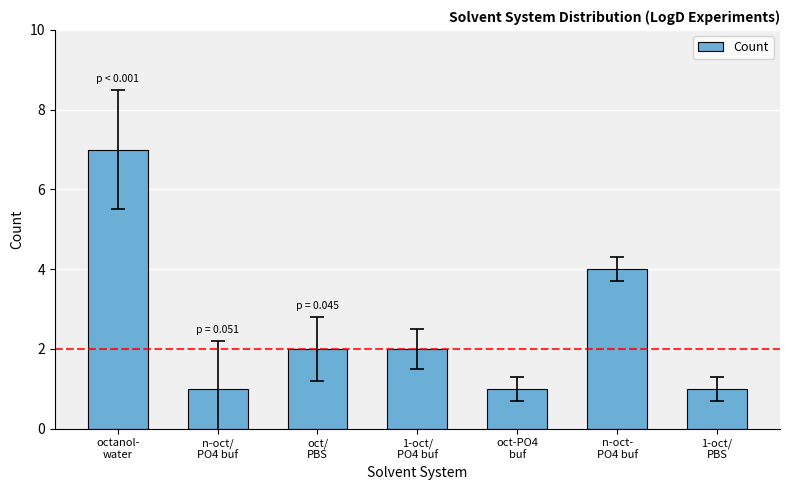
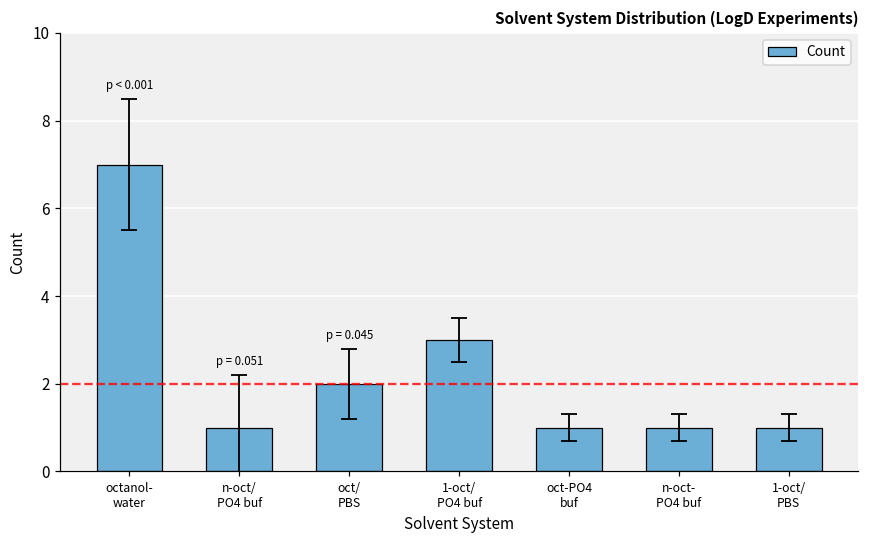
  {
    "Count": {
      "octanol- water": 7,
      "n-oct/ PO4 buf": 1,
      "oct/ PBS": 2,
-     "1-oct/ PO4 buf": 2,
+     "1-oct/ PO4 buf": 3,
      "oct-PO4 buf": 1,
-     "n-oct- PO4 buf": 4,
+     "n-oct- PO4 buf": 1,
      "1-oct/ PBS": 1
    }
  }
